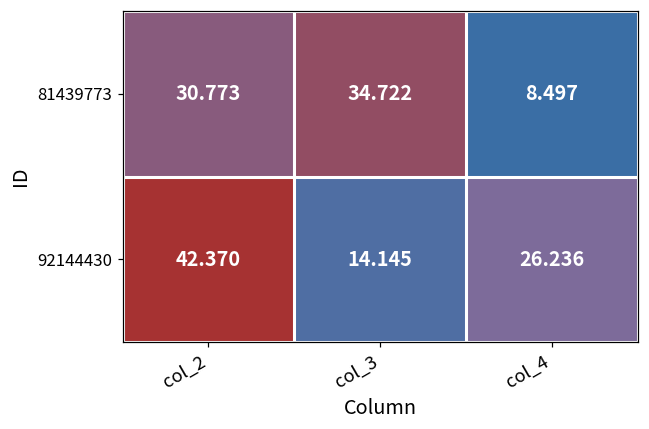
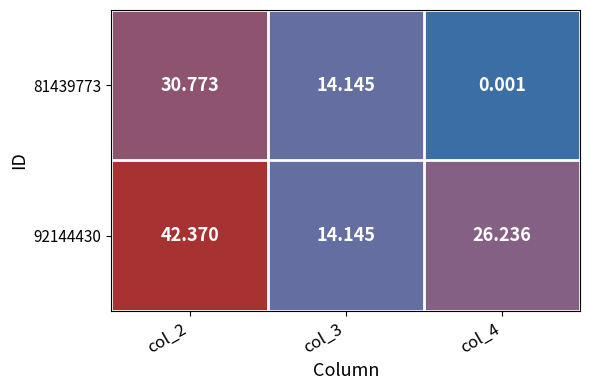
  {
    "81439773": {
      "col_2": 30.773,
-     "col_3": 34.722,
-     "col_4": 8.497
+     "col_3": 14.145,
+     "col_4": 0.001
    },
    "92144430": {
      "col_2": 42.370,
      "col_3": 14.145,
      "col_4": 26.236
    }
  }
